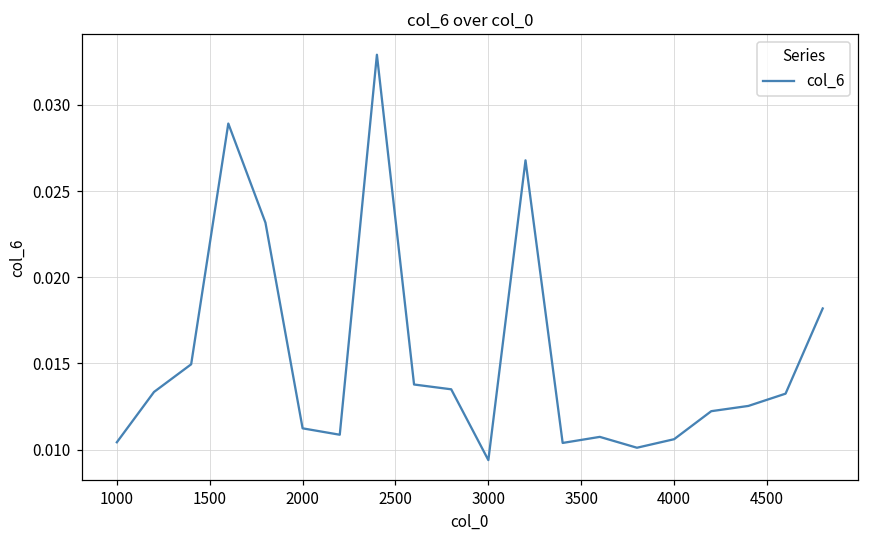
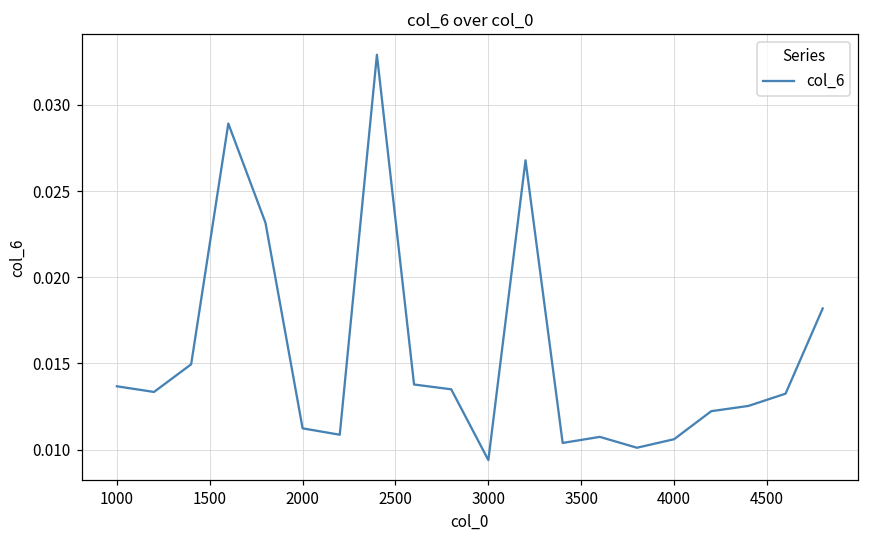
  {
-   "1000": 0.0104,
+   "1000": 0.0137,
    "2000": 0.0112,
    "3000": 0.0094,
    "4000": 0.0106
  }
